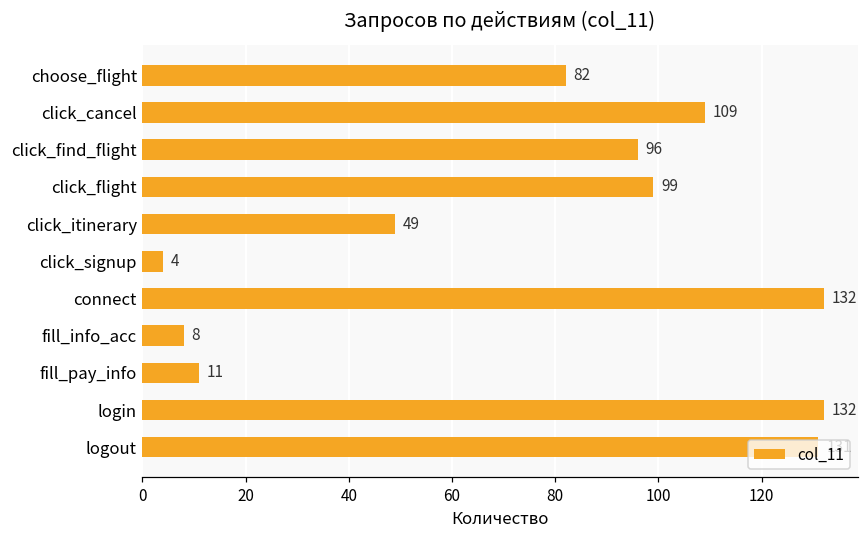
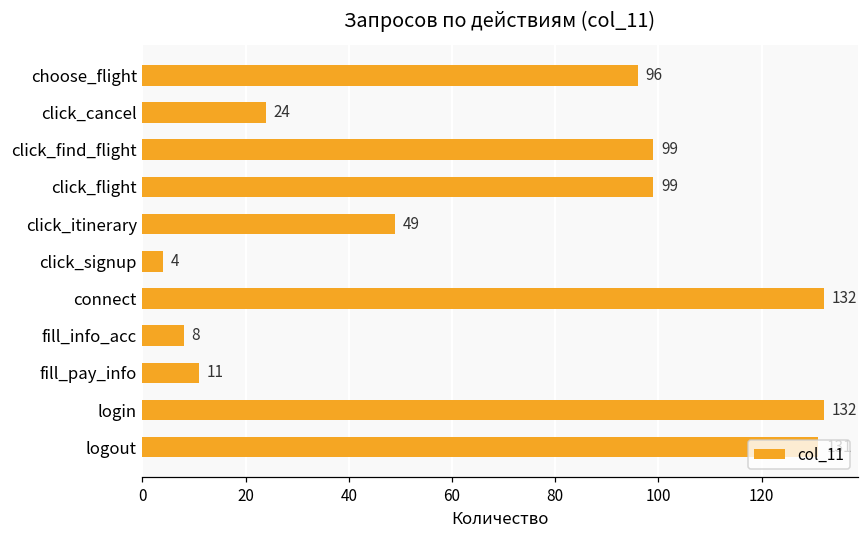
  {
-   "choose_flight": 82,
-   "click_cancel": 109,
-   "click_find_flight": 96,
+   "choose_flight": 96,
+   "click_cancel": 24,
+   "click_find_flight": 99,
    "click_flight": 99,
    "click_itinerary": 49,
    "click_signup": 4,
    "connect": 132,
    "fill_info_acc": 8,
    "fill_pay_info": 11,
    "login": 132
  }
